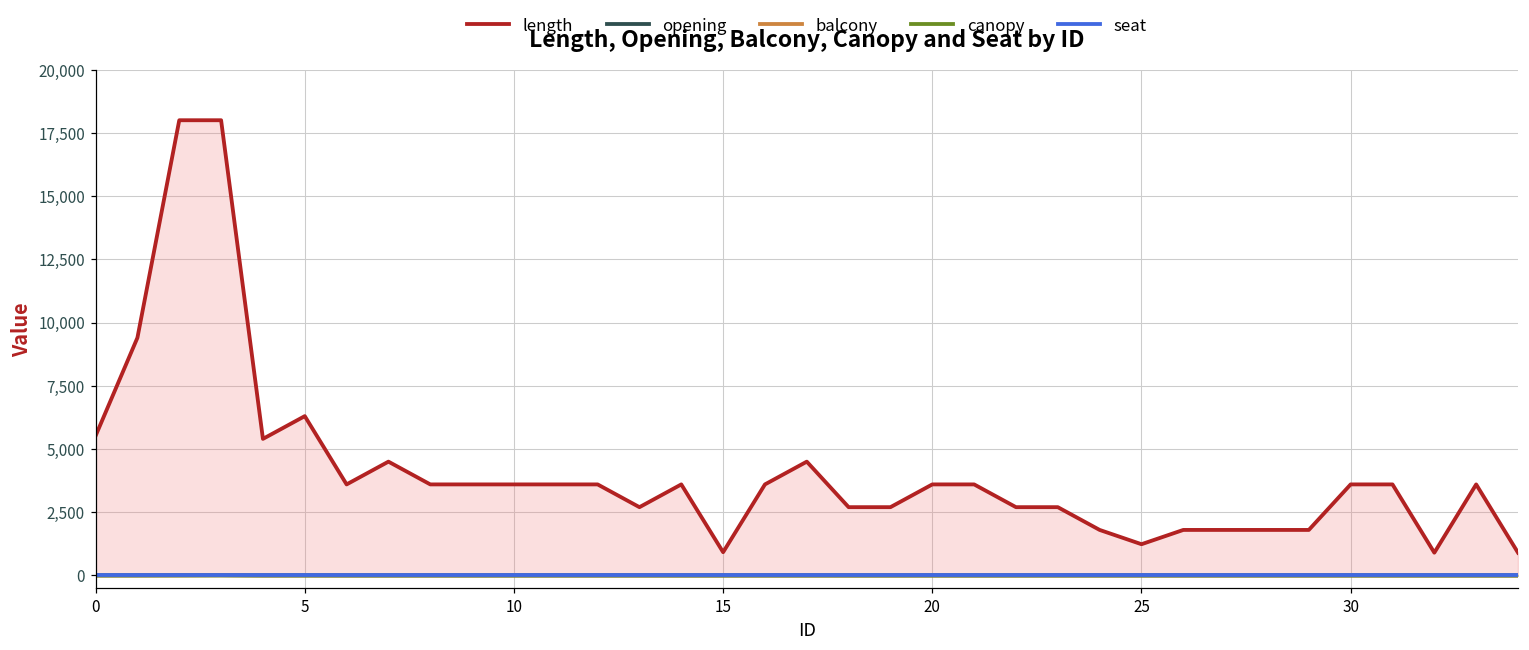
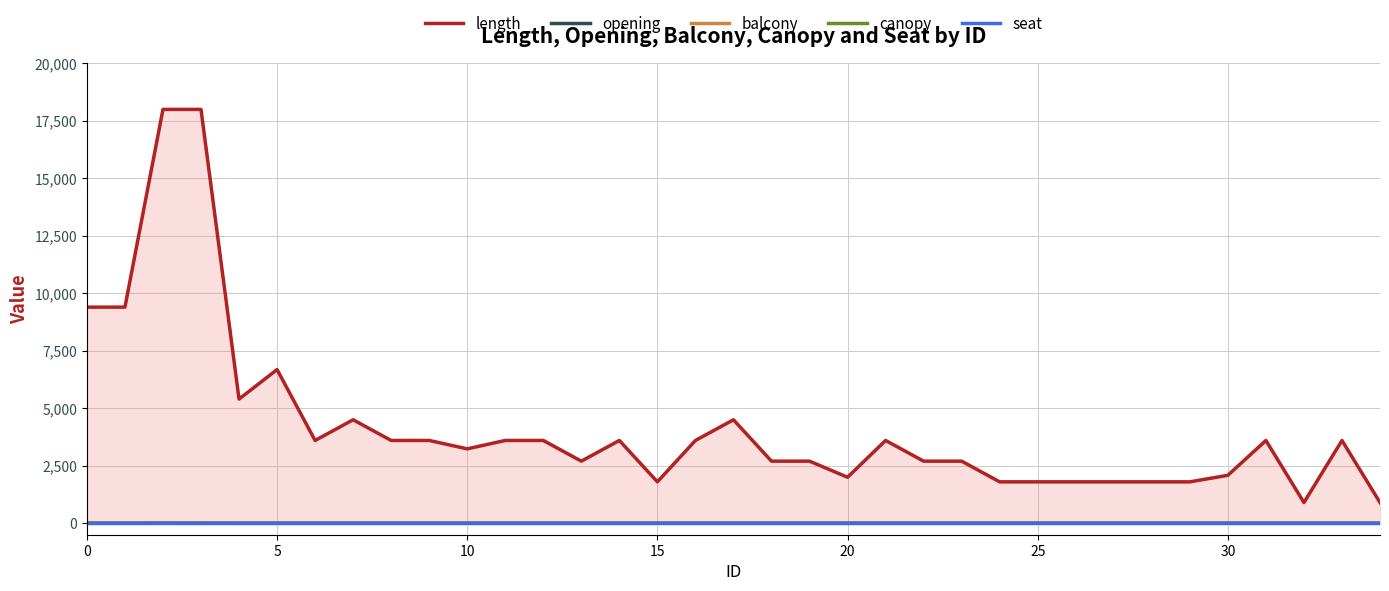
  {
    "length": {
-     "0": "5,500",
-     "5": "6,300",
-     "10": "3,600",
-     "15": "900",
-     "20": "3,600",
-     "25": "1,200",
-     "30": "3,600"
+     "0": "9,400",
+     "5": "6,700",
+     "10": "3,200",
+     "15": "1,800",
+     "20": "2,000",
+     "25": "1,800",
+     "30": "2,100"
    },
    "seat": {
      "0": "0",
      "5": "0",
      "10": "0",
      "15": "0",
      "20": "0",
      "25": "0",
      "30": "0"
    }
  }
